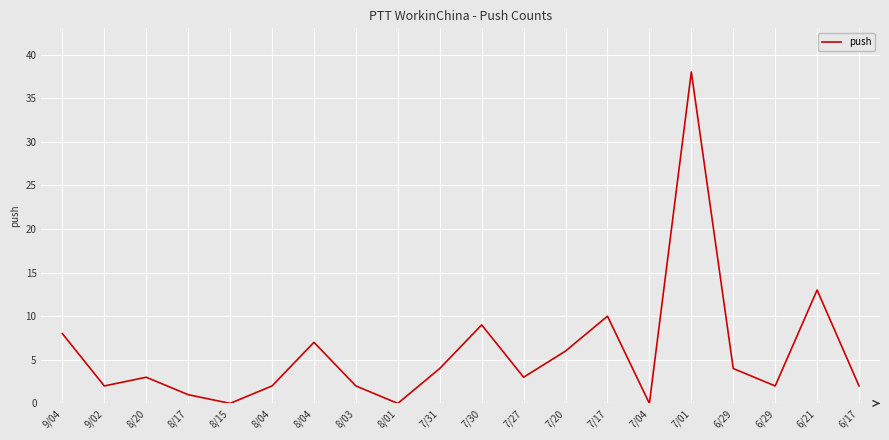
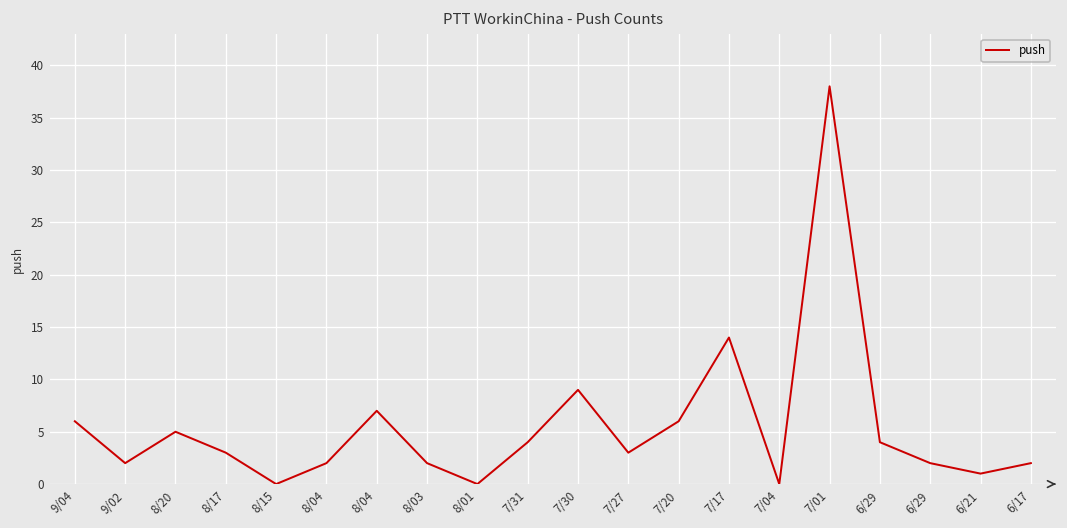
  {
-   "9/04": 8,
+   "9/04": 6,
    "9/02": 2,
-   "8/20": 3,
-   "8/17": 1,
+   "8/20": 5,
+   "8/17": 3,
    "8/15": 0,
    "8/03": 2,
    "8/01": 0,
    "7/31": 4,
    "7/30": 9,
    "7/27": 3,
    "7/20": 6,
-   "7/17": 10,
+   "7/17": 14,
    "7/04": 0,
    "7/01": 38,
-   "6/21": 13,
+   "6/21": 1,
    "6/17": 2
  }
